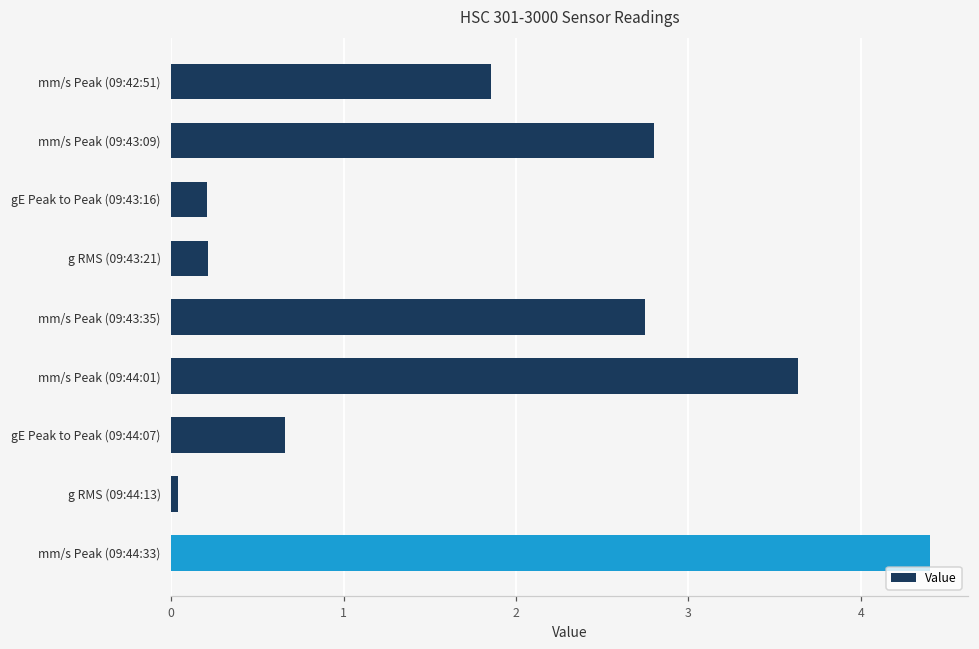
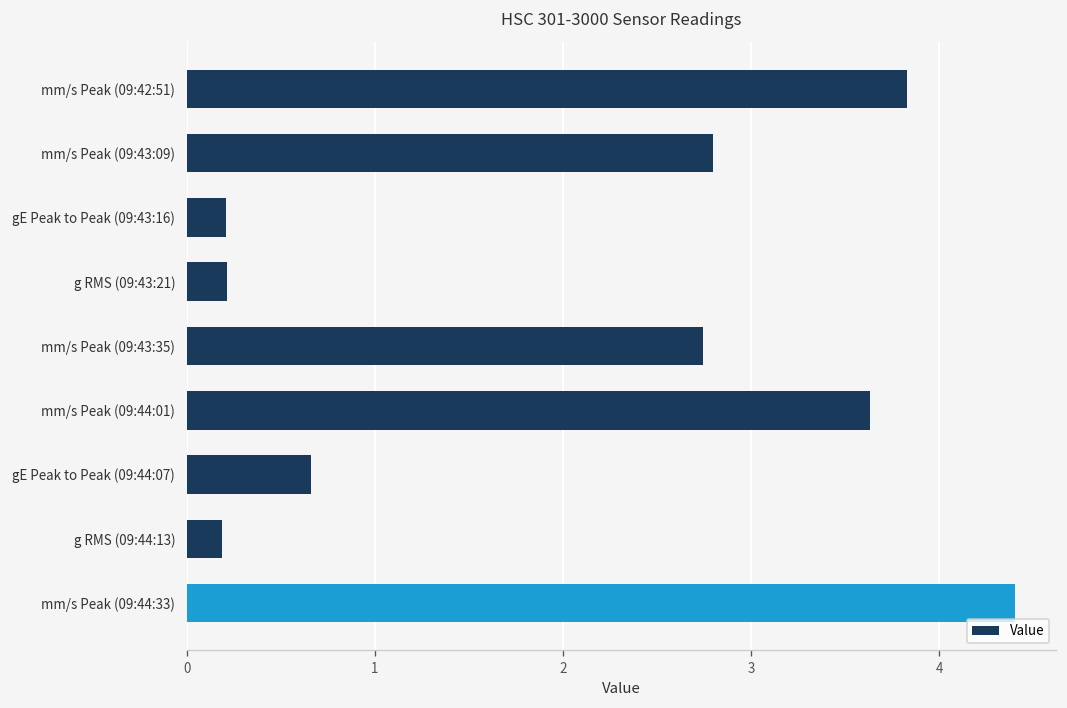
  {
-   "mm/s Peak (09:42:51)": 1.86,
+   "mm/s Peak (09:42:51)": 3.83,
    "mm/s Peak (09:43:09)": 2.80,
    "gE Peak to Peak (09:43:16)": 0.21,
    "g RMS (09:43:21)": 0.22,
    "mm/s Peak (09:43:35)": 2.75,
    "mm/s Peak (09:44:01)": 3.63,
    "gE Peak to Peak (09:44:07)": 0.66,
-   "g RMS (09:44:13)": 0.04,
+   "g RMS (09:44:13)": 0.19,
    "mm/s Peak (09:44:33)": 4.40
  }
